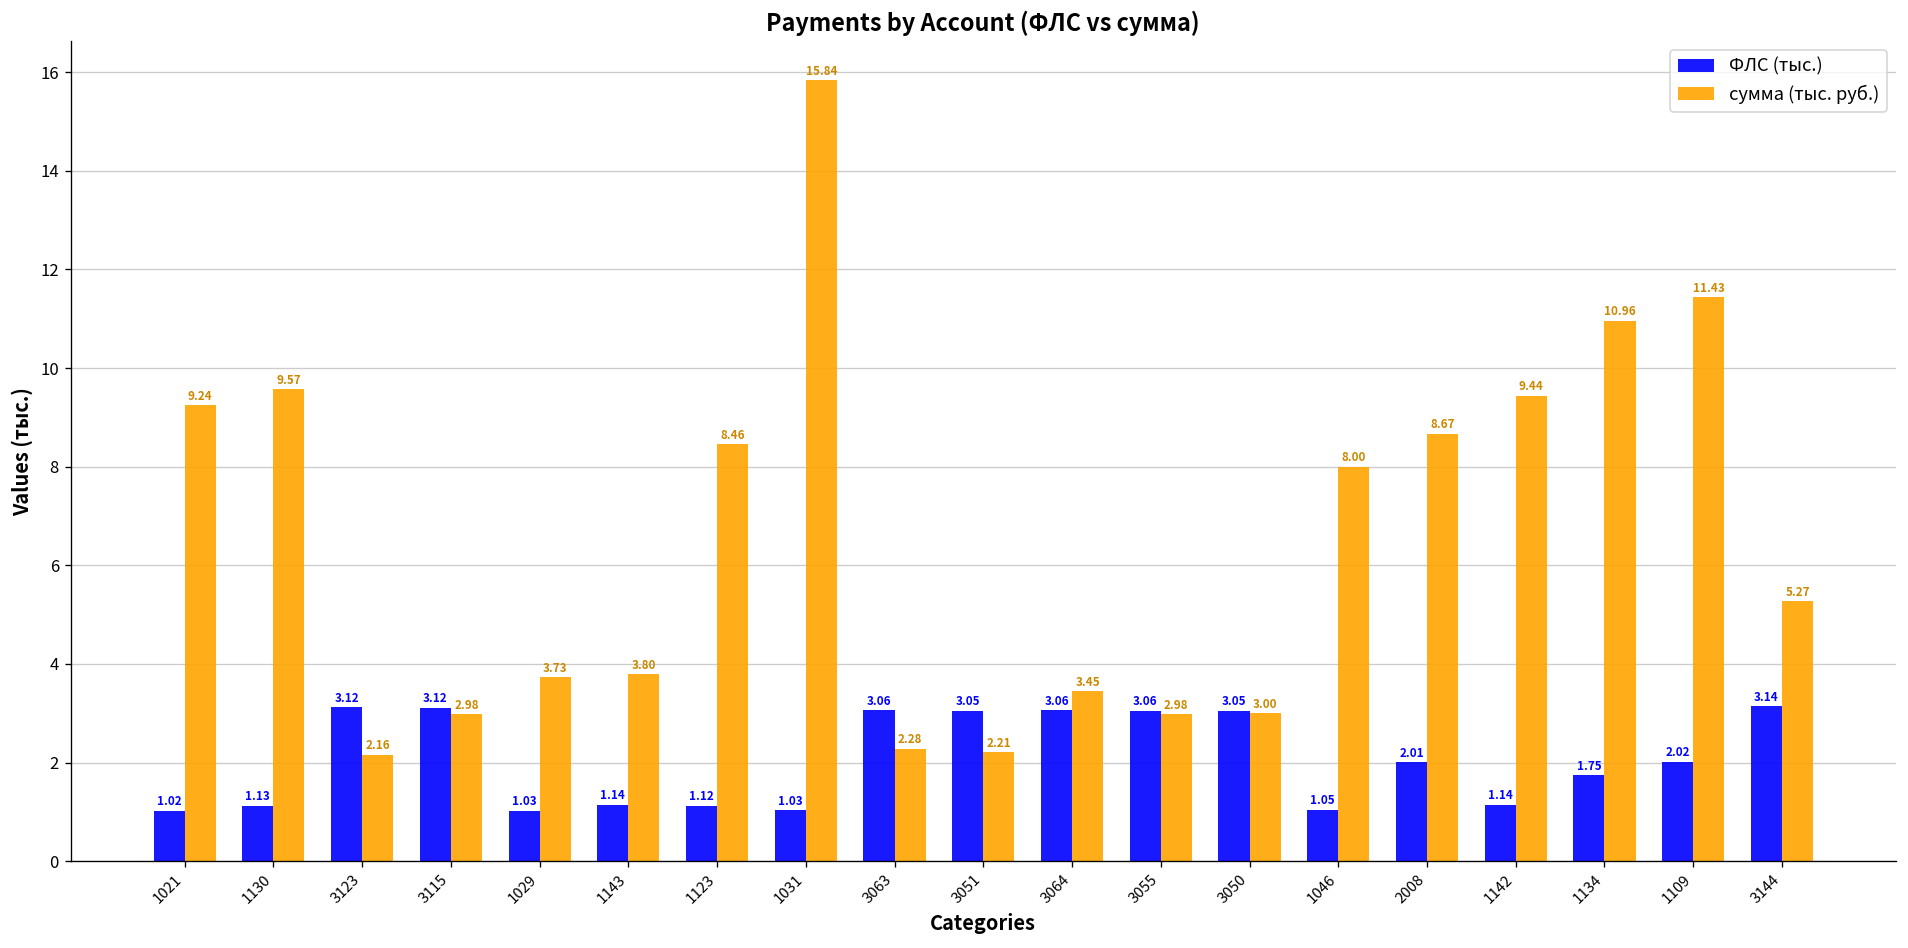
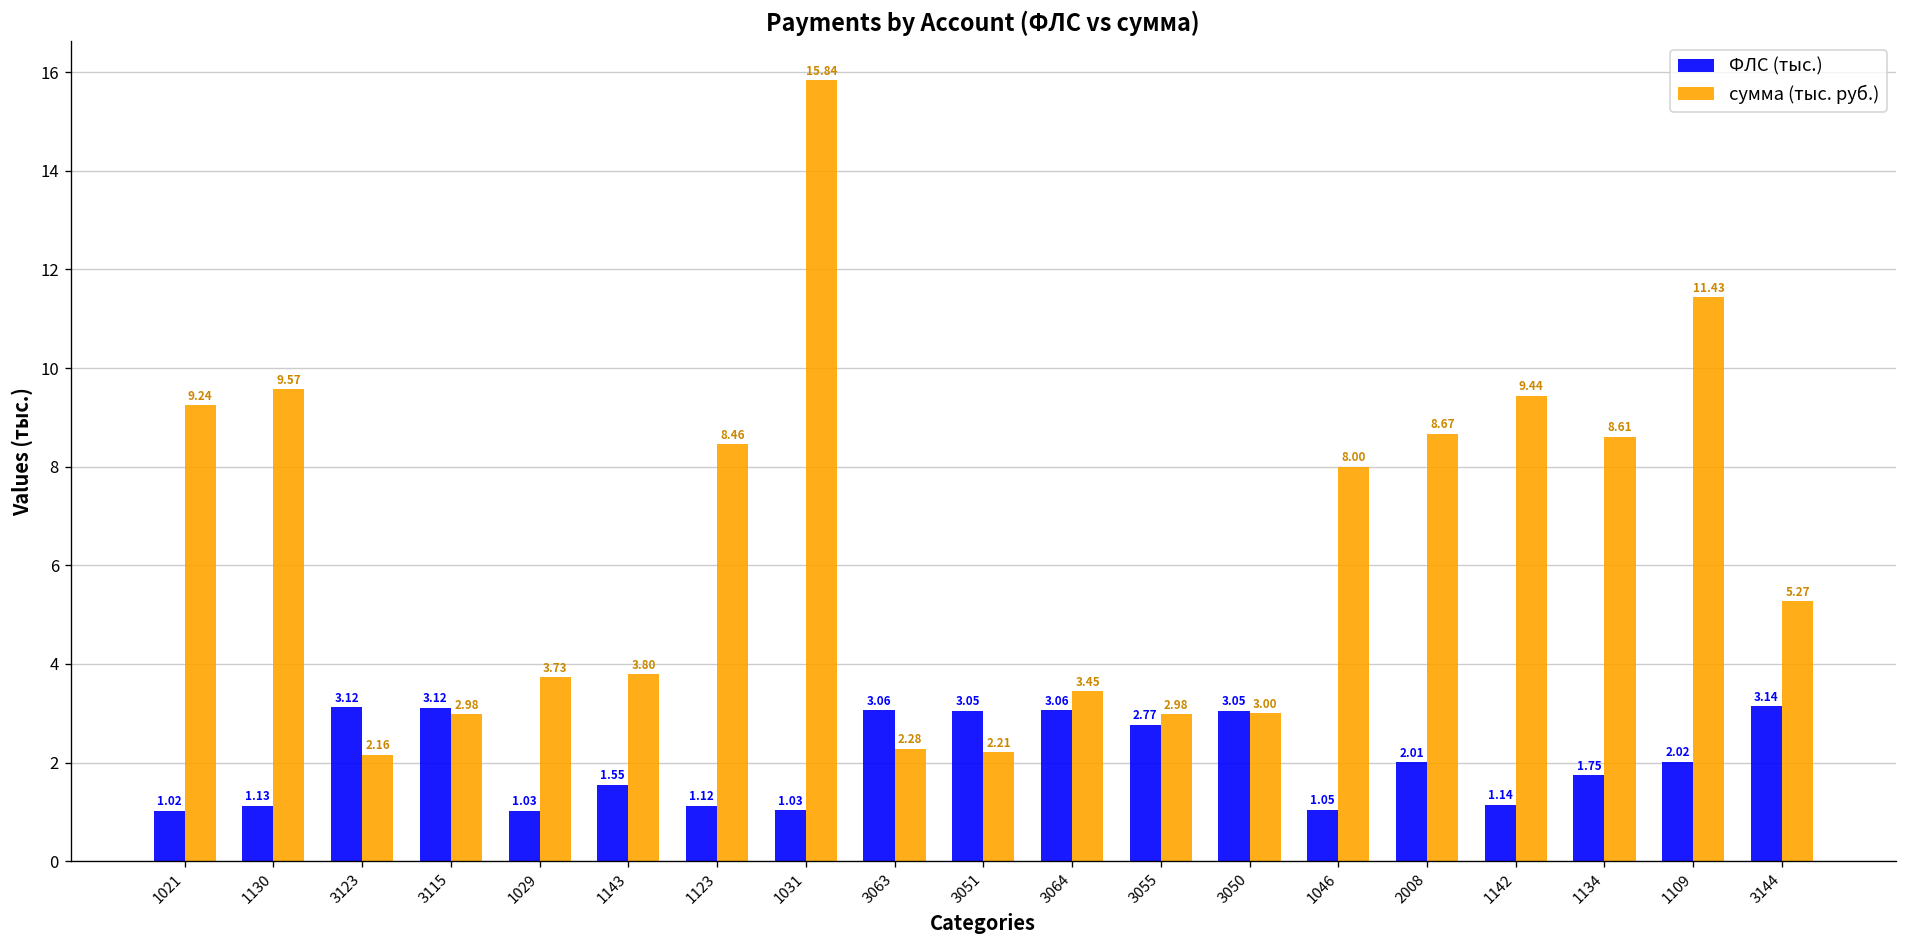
  {
    "ФЛС (тыс.)": {
      "1021": 1.02,
      "1130": 1.13,
      "3123": 3.12,
      "3115": 3.12,
      "1029": 1.03,
-     "1143": 1.14,
+     "1143": 1.55,
      "1123": 1.12,
      "1031": 1.03,
      "3063": 3.06,
      "3051": 3.05,
      "3064": 3.06,
-     "3055": 3.06,
+     "3055": 2.77,
      "3050": 3.05,
      "1046": 1.05,
      "2008": 2.01,
      "1142": 1.14,
      "1134": 1.75,
      "1109": 2.02,
      "3144": 3.14
    },
    "сумма (тыс. руб.)": {
      "1021": 9.24,
      "1130": 9.57,
      "3123": 2.16,
      "3115": 2.98,
      "1029": 3.73,
      "1143": 3.80,
      "1123": 8.46,
      "1031": 15.84,
      "3063": 2.28,
      "3051": 2.21,
      "3064": 3.45,
      "3055": 2.98,
      "3050": 3.00,
      "1046": 8.00,
      "2008": 8.67,
      "1142": 9.44,
-     "1134": 10.96,
+     "1134": 8.61,
      "1109": 11.43,
      "3144": 5.27
    }
  }
